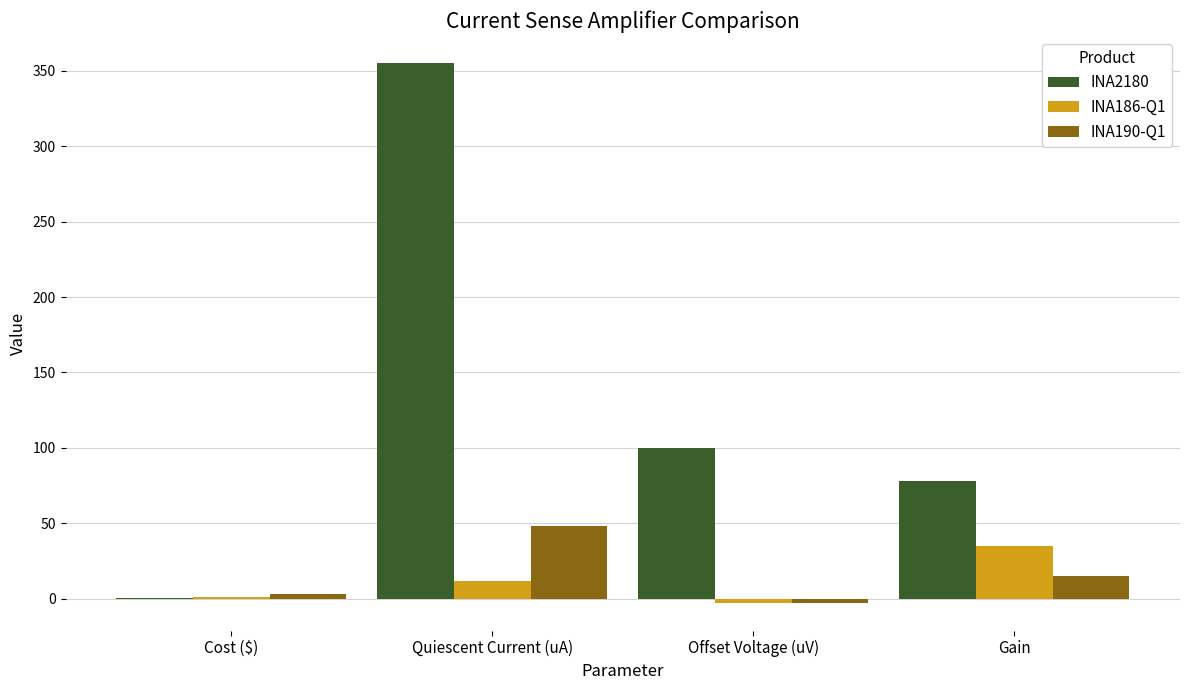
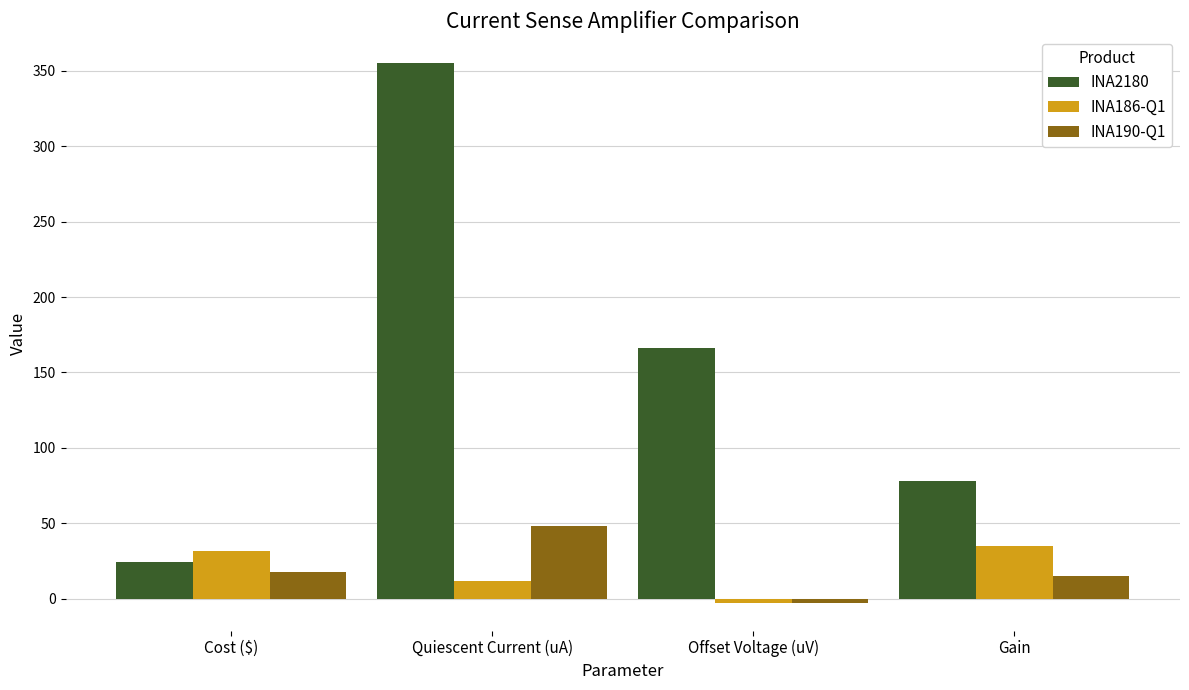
  {
    "INA2180": {
-     "Cost ($)": 1,
+     "Cost ($)": 24,
      "Quiescent Current (uA)": 355,
-     "Offset Voltage (uV)": 100,
+     "Offset Voltage (uV)": 166,
      "Gain": 78
    },
    "INA186-Q1": {
-     "Cost ($)": 2,
+     "Cost ($)": 32,
      "Quiescent Current (uA)": 12,
      "Offset Voltage (uV)": -3,
      "Gain": 35
    },
    "INA190-Q1": {
-     "Cost ($)": 3,
+     "Cost ($)": 18,
      "Quiescent Current (uA)": 48,
      "Offset Voltage (uV)": -3,
      "Gain": 15
    }
  }
